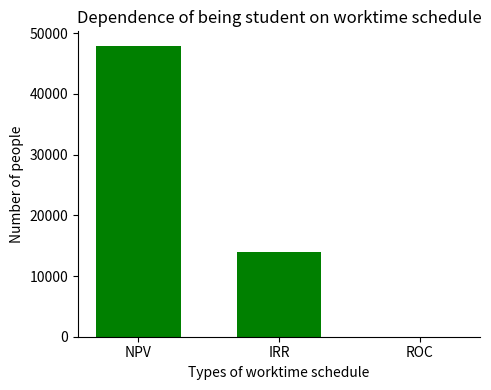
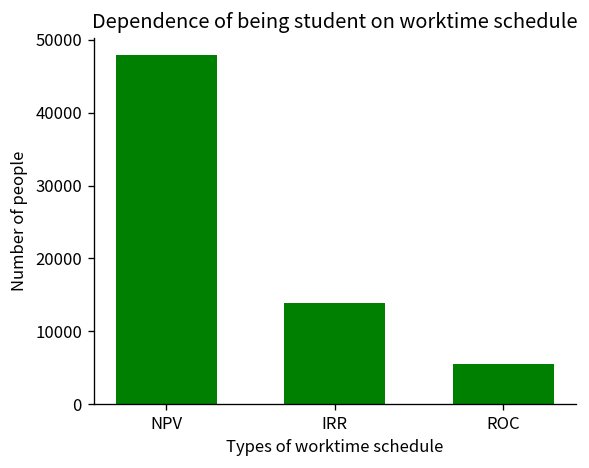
  {
    "NPV": 48000,
    "IRR": 14000,
-   "ROC": 0
+   "ROC": 5000
  }
